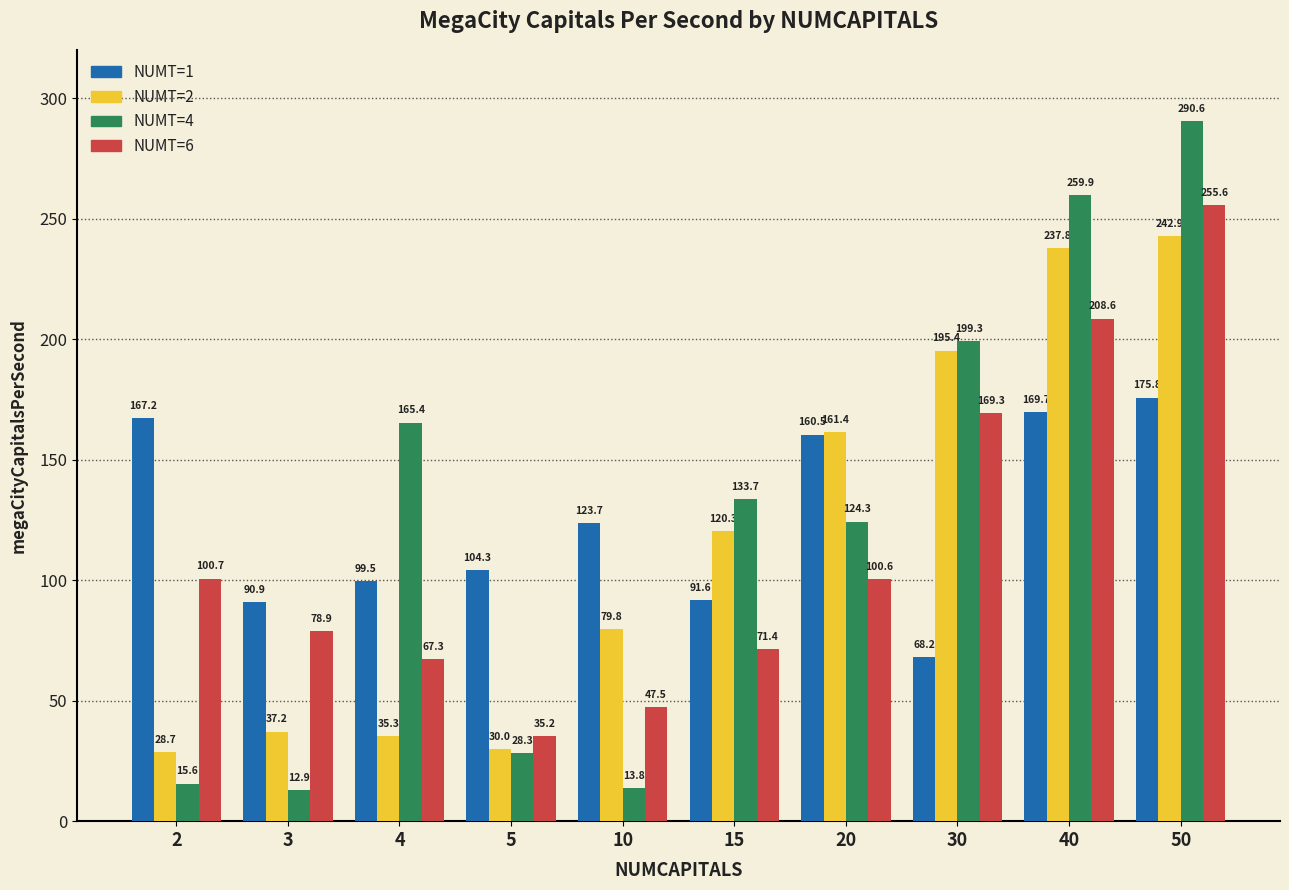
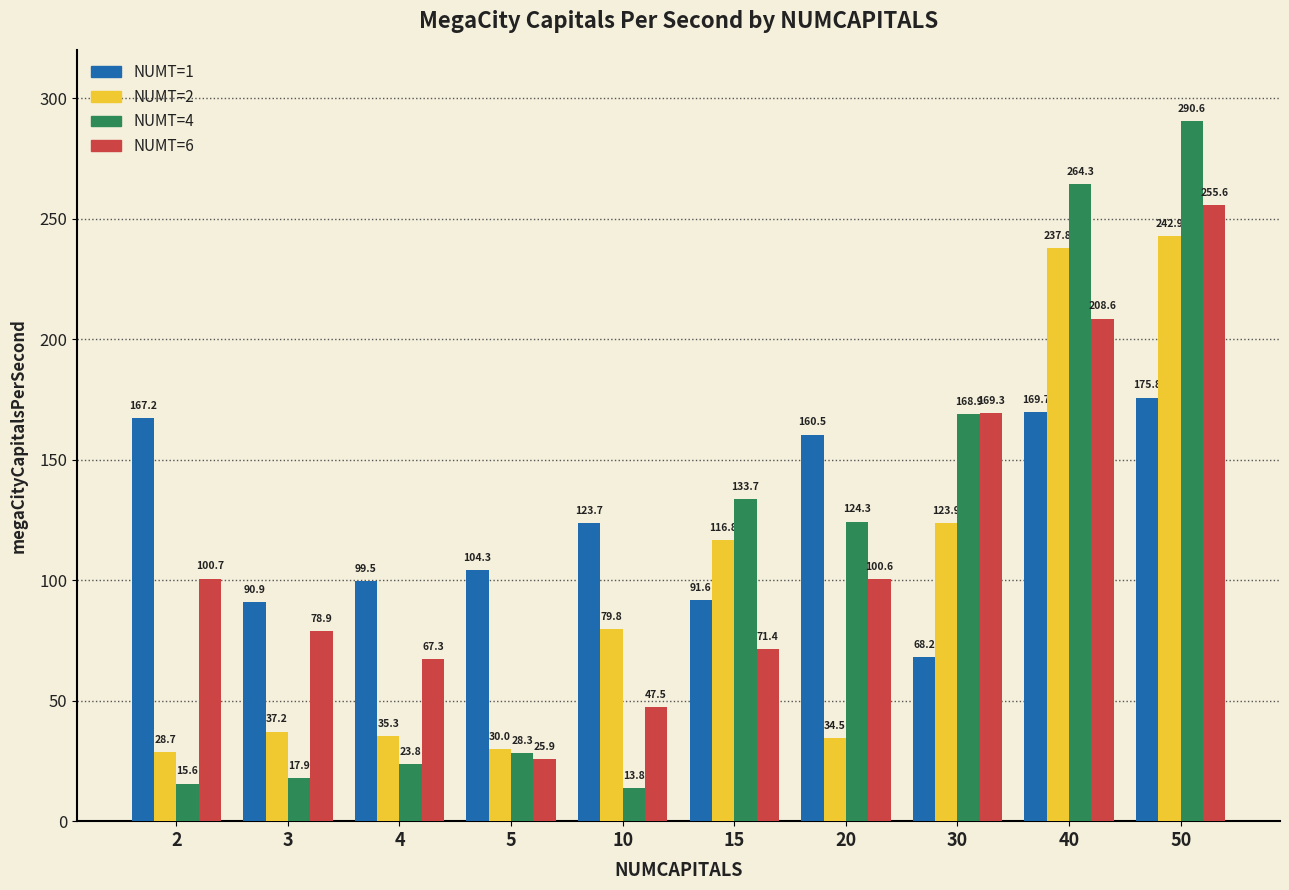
  {
    "NUMT=1": {
      "2": 167.2,
      "3": 90.9,
      "4": 99.5,
      "5": 104.3,
      "10": 123.7,
      "15": 91.6,
      "20": 160.5,
      "30": 68.2,
      "40": 169.7,
      "50": 175.8
    },
    "NUMT=2": {
      "2": 28.7,
      "3": 37.2,
      "4": 35.3,
      "5": 30.0,
      "10": 79.8,
-     "15": 120.3,
-     "20": 161.4,
-     "30": 195.4,
+     "15": 116.8,
+     "20": 34.5,
+     "30": 123.9,
      "40": 237.8,
      "50": 242.9
    },
    "NUMT=4": {
      "2": 15.6,
-     "3": 12.9,
-     "4": 165.4,
+     "3": 17.9,
+     "4": 23.8,
      "5": 28.3,
      "10": 13.8,
      "15": 133.7,
      "20": 124.3,
-     "30": 199.3,
-     "40": 259.9,
+     "30": 168.9,
+     "40": 264.3,
      "50": 290.6
    },
    "NUMT=6": {
      "2": 100.7,
      "3": 78.9,
      "4": 67.3,
-     "5": 35.2,
+     "5": 25.9,
      "10": 47.5,
      "15": 71.4,
      "20": 100.6,
      "40": 208.6,
      "50": 255.6
    }
  }
